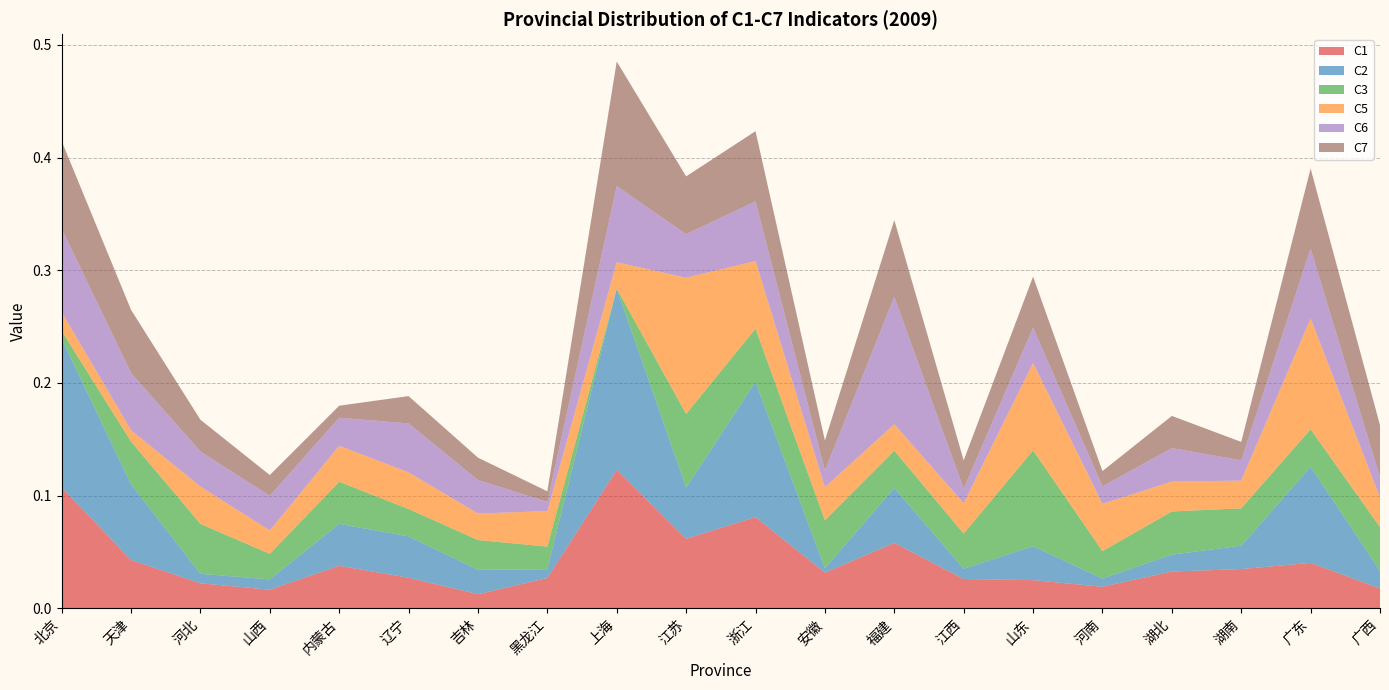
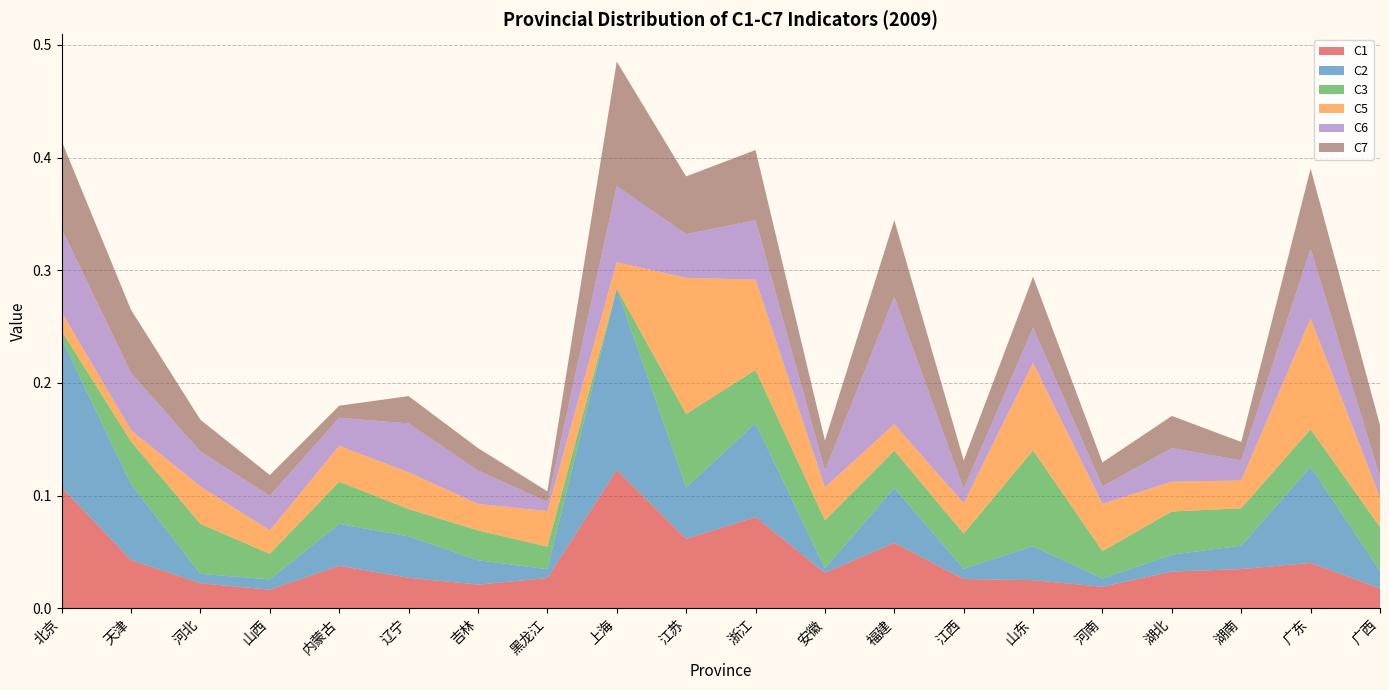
  {
    "C1": {
      "北京": 0.107,
      "天津": 0.043,
      "河北": 0.022,
      "山西": 0.017,
      "内蒙古": 0.038,
      "辽宁": 0.027,
-     "吉林": 0.013,
+     "吉林": 0.021,
      "黑龙江": 0.027,
      "上海": 0.123,
      "江苏": 0.062,
      "浙江": 0.081,
      "安徽": 0.032,
      "福建": 0.058,
      "江西": 0.026,
      "山东": 0.025,
      "河南": 0.019,
      "湖北": 0.033,
      "湖南": 0.035,
      "广东": 0.040,
      "广西": 0.018
    },
    "C2": {
      "北京": 0.132,
      "天津": 0.067,
      "河北": 0.008,
      "山西": 0.009,
      "内蒙古": 0.037,
      "辽宁": 0.037,
      "吉林": 0.022,
      "黑龙江": 0.008,
      "江苏": 0.046,
-     "浙江": 0.120,
+     "浙江": 0.083,
      "安徽": 0.004,
      "福建": 0.049,
      "江西": 0.009,
      "山东": 0.030,
      "河南": 0.007,
      "湖北": 0.015,
      "湖南": 0.021,
      "广东": 0.085,
      "广西": 0.016
    },
    "C3": {
      "北京": 0.007,
      "天津": 0.038,
      "河北": 0.044,
      "山西": 0.023,
      "内蒙古": 0.037,
      "辽宁": 0.024,
      "吉林": 0.026,
      "黑龙江": 0.020,
      "江苏": 0.065,
      "浙江": 0.047,
      "安徽": 0.043,
      "福建": 0.033,
      "江西": 0.031,
      "山东": 0.085,
      "河南": 0.024,
      "湖北": 0.038,
      "湖南": 0.033,
      "广东": 0.033,
      "广西": 0.039
    },
    "C5": {
      "北京": 0.017,
      "天津": 0.010,
      "河北": 0.033,
      "山西": 0.021,
      "内蒙古": 0.032,
      "辽宁": 0.032,
      "吉林": 0.024,
      "黑龙江": 0.031,
      "上海": 0.023,
      "江苏": 0.121,
-     "浙江": 0.060,
+     "浙江": 0.080,
      "安徽": 0.029,
      "福建": 0.023,
      "江西": 0.027,
      "山东": 0.078,
      "河南": 0.042,
      "湖北": 0.026,
      "湖南": 0.025,
      "广东": 0.098,
      "广西": 0.026
    },
    "C6": {
      "北京": 0.074,
      "天津": 0.051,
      "河北": 0.031,
      "山西": 0.031,
      "内蒙古": 0.025,
      "辽宁": 0.043,
      "吉林": 0.030,
      "黑龙江": 0.008,
      "上海": 0.068,
      "江苏": 0.039,
      "浙江": 0.053,
      "安徽": 0.015,
      "福建": 0.113,
      "江西": 0.013,
      "山东": 0.031,
      "河南": 0.016,
      "湖北": 0.030,
      "湖南": 0.018,
      "广东": 0.062,
      "广西": 0.018
    },
    "C7": {
      "北京": 0.078,
      "天津": 0.056,
      "河北": 0.028,
      "山西": 0.018,
      "内蒙古": 0.011,
      "辽宁": 0.024,
      "吉林": 0.020,
      "黑龙江": 0.009,
      "上海": 0.111,
      "江苏": 0.051,
      "浙江": 0.062,
      "安徽": 0.027,
      "福建": 0.068,
      "江西": 0.025,
      "山东": 0.045,
-     "河南": 0.014,
+     "河南": 0.021,
      "湖北": 0.029,
      "湖南": 0.016,
      "广东": 0.071,
      "广西": 0.046
    }
  }
